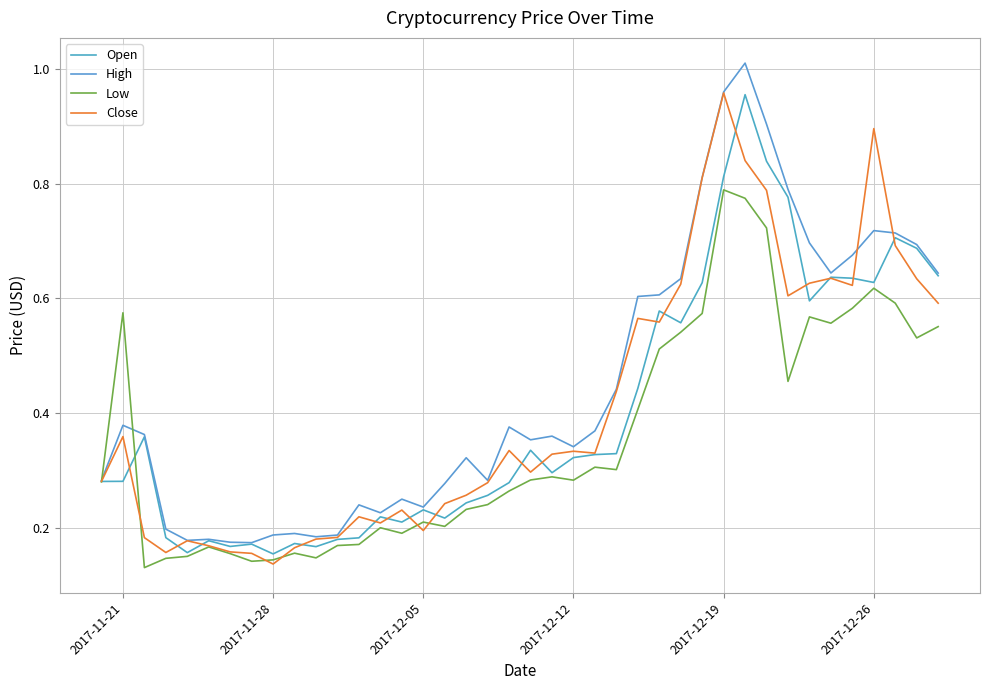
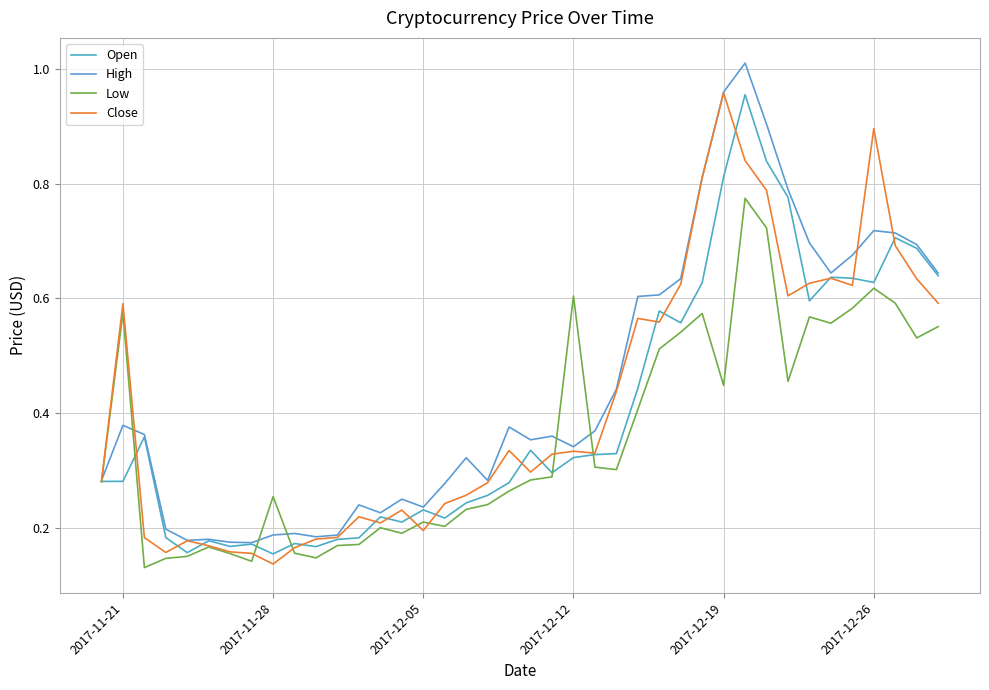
  {
    "Low": {
      "2017-11-21": 0.57,
-     "2017-11-28": 0.14,
+     "2017-11-28": 0.25,
      "2017-12-05": 0.21,
-     "2017-12-12": 0.28,
-     "2017-12-19": 0.79,
+     "2017-12-12": 0.60,
+     "2017-12-19": 0.45,
      "2017-12-26": 0.62
    },
    "Close": {
-     "2017-11-21": 0.36,
+     "2017-11-21": 0.59,
      "2017-11-28": 0.14,
      "2017-12-05": 0.19,
      "2017-12-12": 0.33,
      "2017-12-26": 0.90
    }
  }
